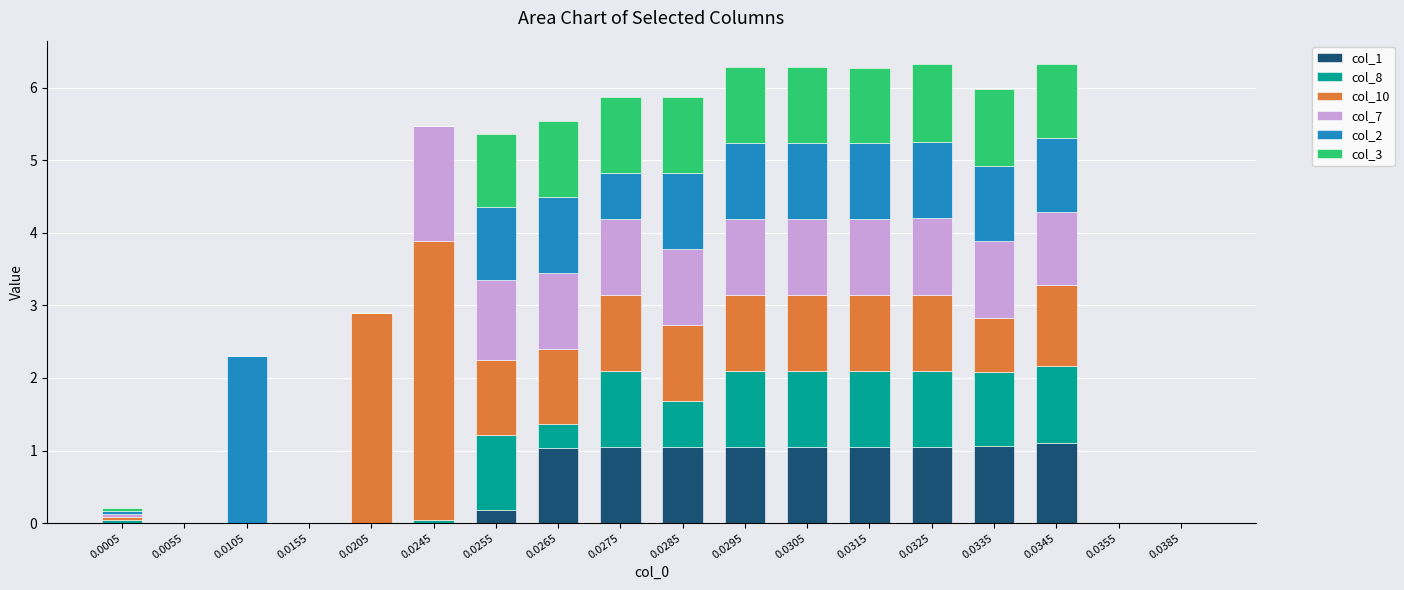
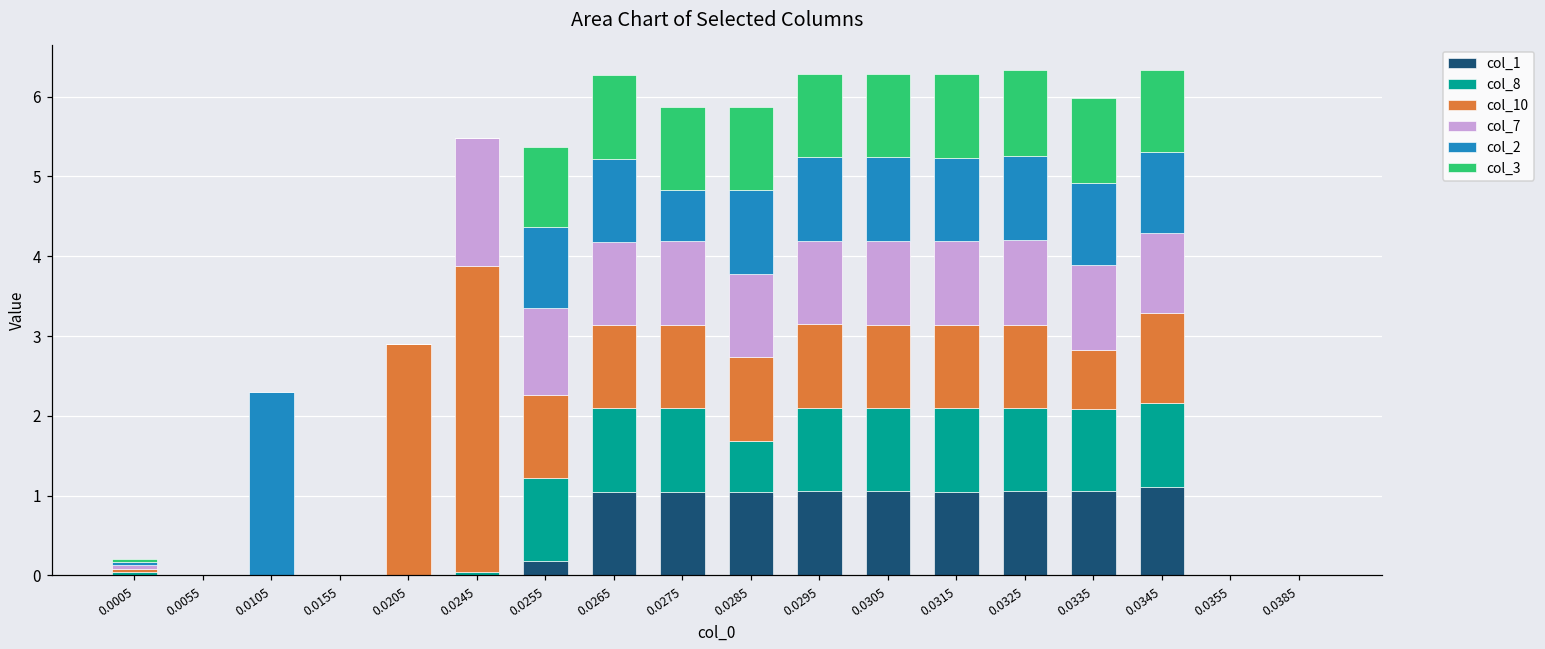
  {
    "col_1": {
      "0.0055": 0.0,
      "0.0105": 0.0,
      "0.0155": 0.0,
      "0.0205": 0.0,
      "0.0245": 0.0,
      "0.0255": 0.2,
      "0.0265": 1.0,
      "0.0275": 1.0,
      "0.0285": 1.0,
      "0.0295": 1.1,
      "0.0305": 1.1,
      "0.0315": 1.0,
      "0.0325": 1.1,
      "0.0335": 1.1,
      "0.0345": 1.1,
      "0.0355": 0.0,
      "0.0385": 0.0
    },
    "col_8": {
      "0.0005": 0.0,
      "0.0055": 0.0,
      "0.0105": 0.0,
      "0.0155": 0.0,
      "0.0205": 0.0,
      "0.0245": 0.0,
      "0.0255": 1.0,
-     "0.0265": 0.3,
+     "0.0265": 1.1,
      "0.0275": 1.0,
      "0.0285": 0.6,
      "0.0295": 1.0,
      "0.0305": 1.0,
      "0.0315": 1.0,
      "0.0325": 1.0,
      "0.0335": 1.0,
      "0.0345": 1.1,
      "0.0355": 0.0,
      "0.0385": 0.0
    },
    "col_10": {
      "0.0005": 0.0,
      "0.0055": 0.0,
      "0.0105": 0.0,
      "0.0155": 0.0,
      "0.0205": 2.9,
      "0.0245": 3.8,
      "0.0255": 1.0,
      "0.0265": 1.0,
      "0.0275": 1.0,
      "0.0285": 1.0,
      "0.0295": 1.0,
      "0.0305": 1.0,
      "0.0315": 1.0,
      "0.0325": 1.0,
      "0.0335": 0.7,
      "0.0345": 1.1,
      "0.0355": 0.0,
      "0.0385": 0.0
    },
    "col_7": {
      "0.0005": 0.0,
      "0.0055": 0.0,
      "0.0105": 0.0,
      "0.0155": 0.0,
      "0.0205": 0.0,
      "0.0245": 1.6,
      "0.0255": 1.1,
      "0.0265": 1.0,
      "0.0275": 1.0,
      "0.0285": 1.0,
      "0.0295": 1.0,
      "0.0305": 1.0,
      "0.0315": 1.0,
      "0.0325": 1.1,
      "0.0335": 1.1,
      "0.0345": 1.0,
      "0.0355": 0.0,
      "0.0385": 0.0
    },
    "col_2": {
      "0.0005": 0.0,
      "0.0055": 0.0,
      "0.0105": 2.3,
      "0.0155": 0.0,
      "0.0205": 0.0,
      "0.0245": 0.0,
      "0.0255": 1.0,
      "0.0265": 1.1,
      "0.0275": 0.6,
      "0.0285": 1.0,
      "0.0295": 1.0,
      "0.0305": 1.1,
      "0.0315": 1.0,
      "0.0325": 1.0,
      "0.0335": 1.0,
      "0.0345": 1.0,
      "0.0355": 0.0,
      "0.0385": 0.0
    },
    "col_3": {
      "0.0005": 0.0,
      "0.0055": 0.0,
      "0.0105": 0.0,
      "0.0155": 0.0,
      "0.0205": 0.0,
      "0.0245": 0.0,
      "0.0255": 1.0,
      "0.0265": 1.0,
      "0.0275": 1.0,
      "0.0285": 1.0,
      "0.0295": 1.0,
      "0.0305": 1.0,
      "0.0315": 1.0,
      "0.0325": 1.1,
      "0.0335": 1.1,
      "0.0345": 1.0,
      "0.0355": 0.0,
      "0.0385": 0.0
    }
  }
